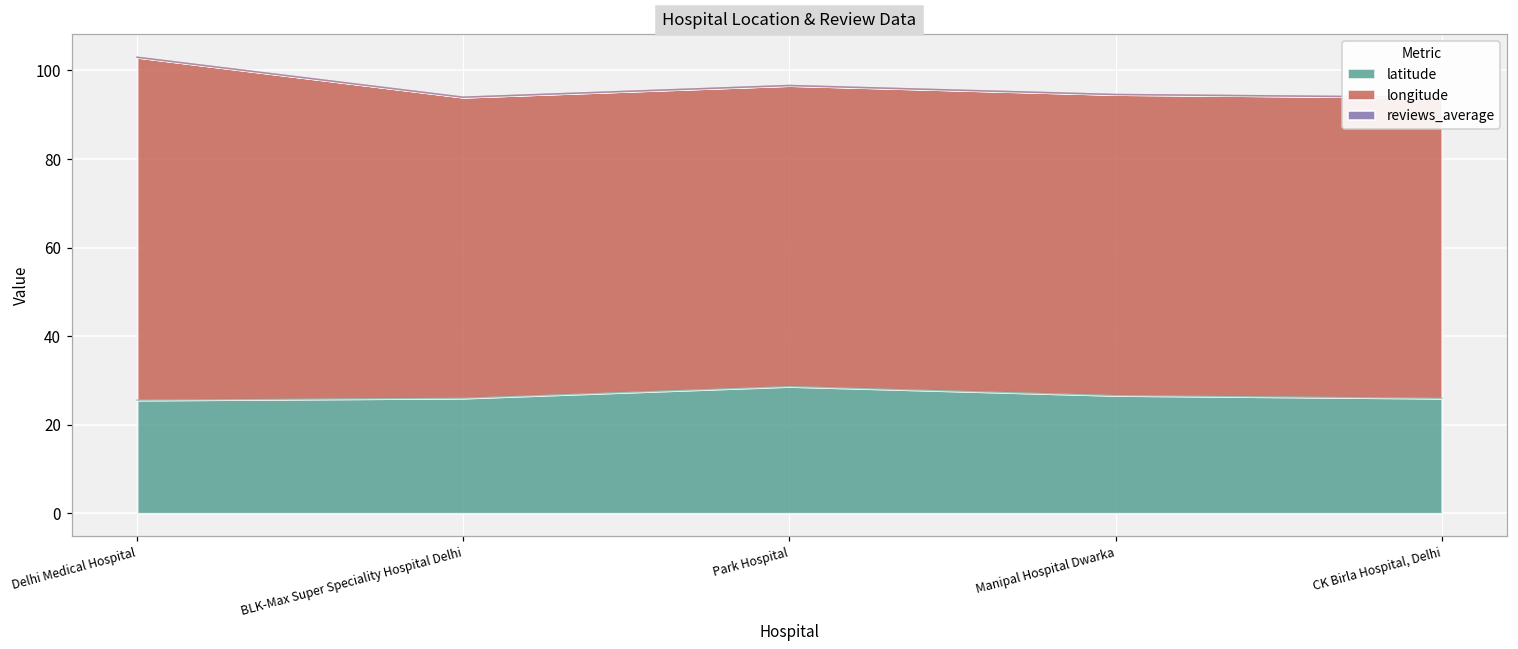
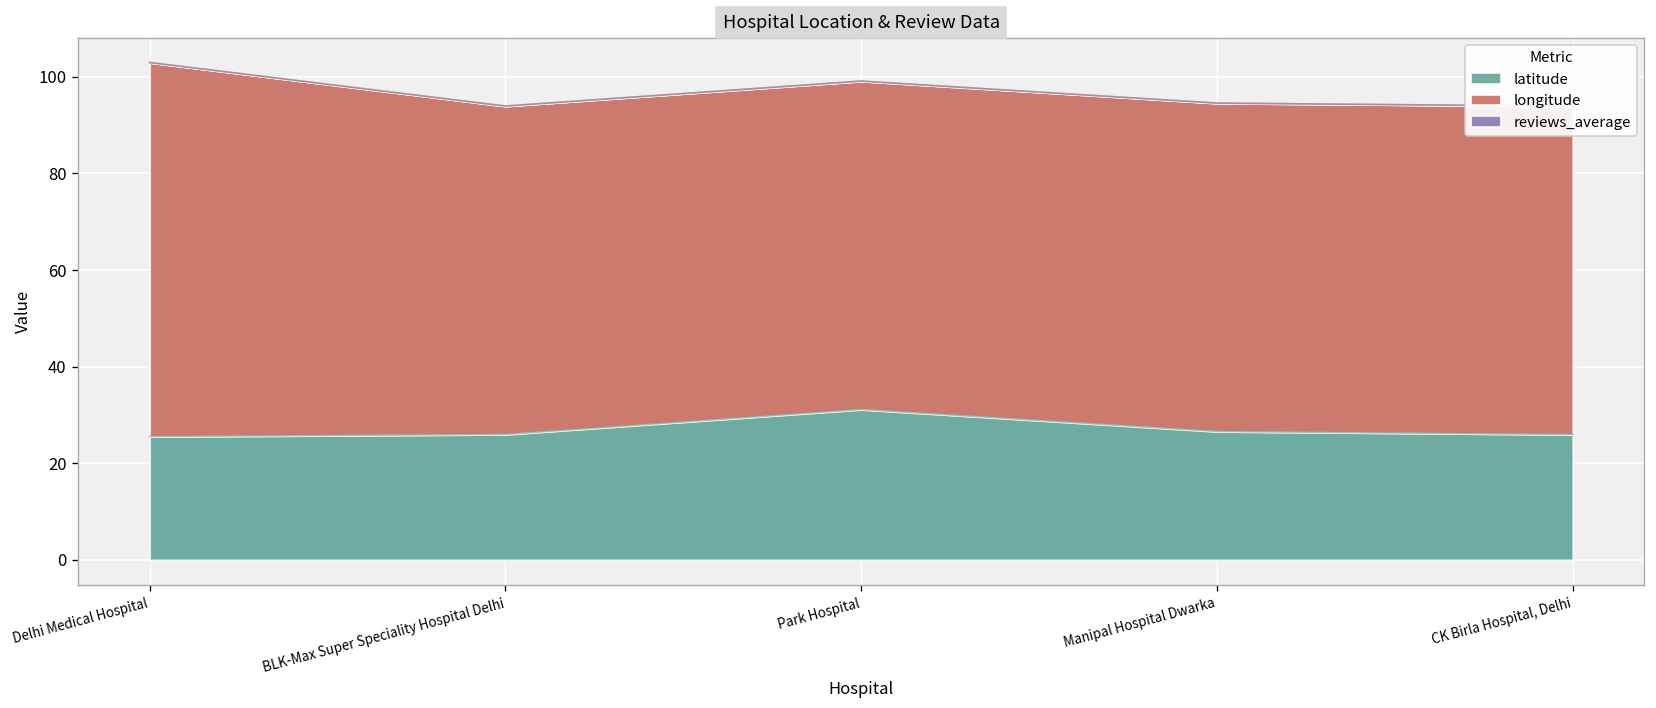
  {
    "latitude": {
      "Delhi Medical Hospital": 26,
      "BLK-Max Super Speciality Hospital Delhi": 26,
-     "Park Hospital": 29,
+     "Park Hospital": 31,
      "Manipal Hospital Dwarka": 27,
      "CK Birla Hospital, Delhi": 26
    }
  }
